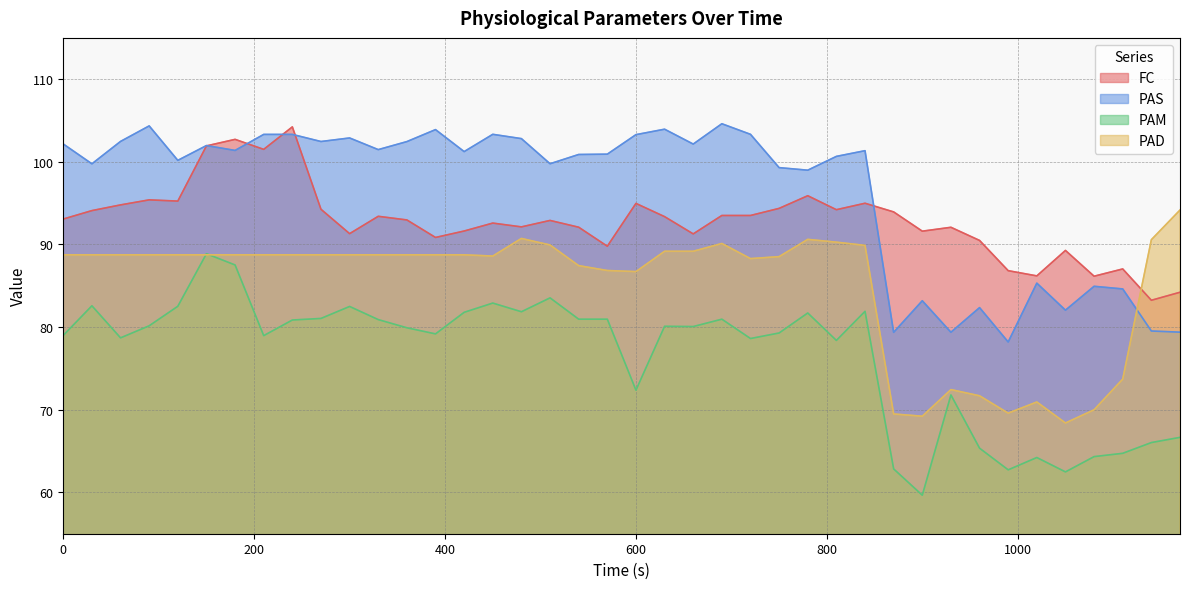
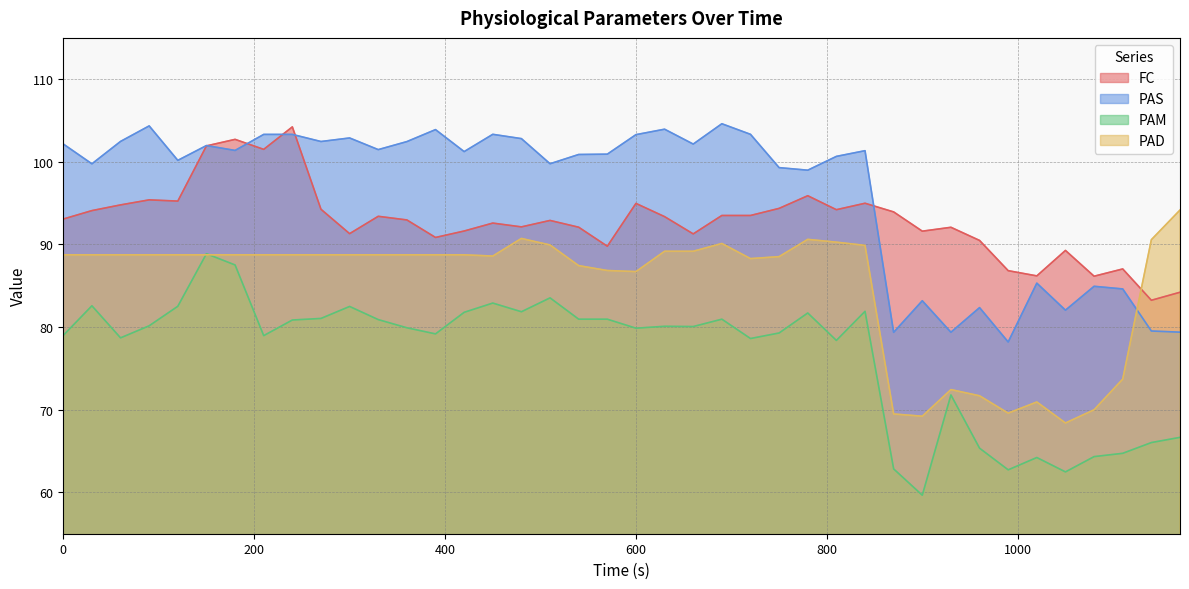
  {
    "FC": {
      "0": 93,
      "600": 95
    },
    "PAS": {
      "0": 102,
      "600": 103
    },
    "PAM": {
      "0": 79,
-     "600": 72
+     "600": 80
    },
    "PAD": {
      "0": 89,
      "600": 87
    }
  }
